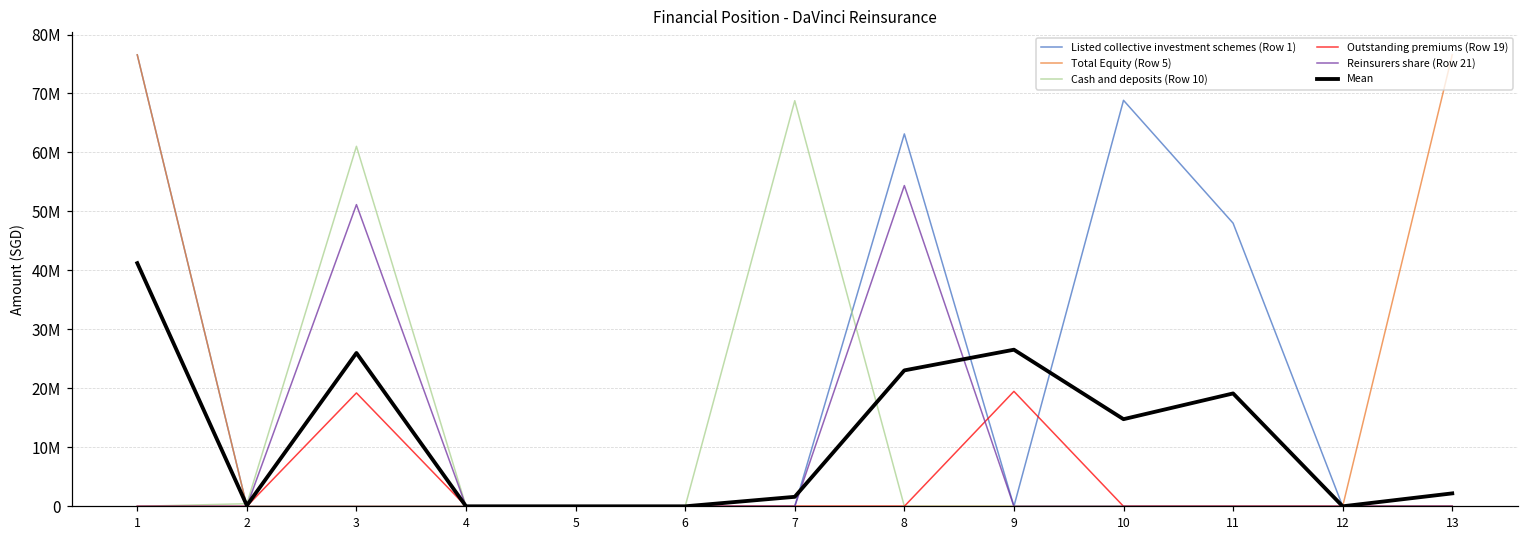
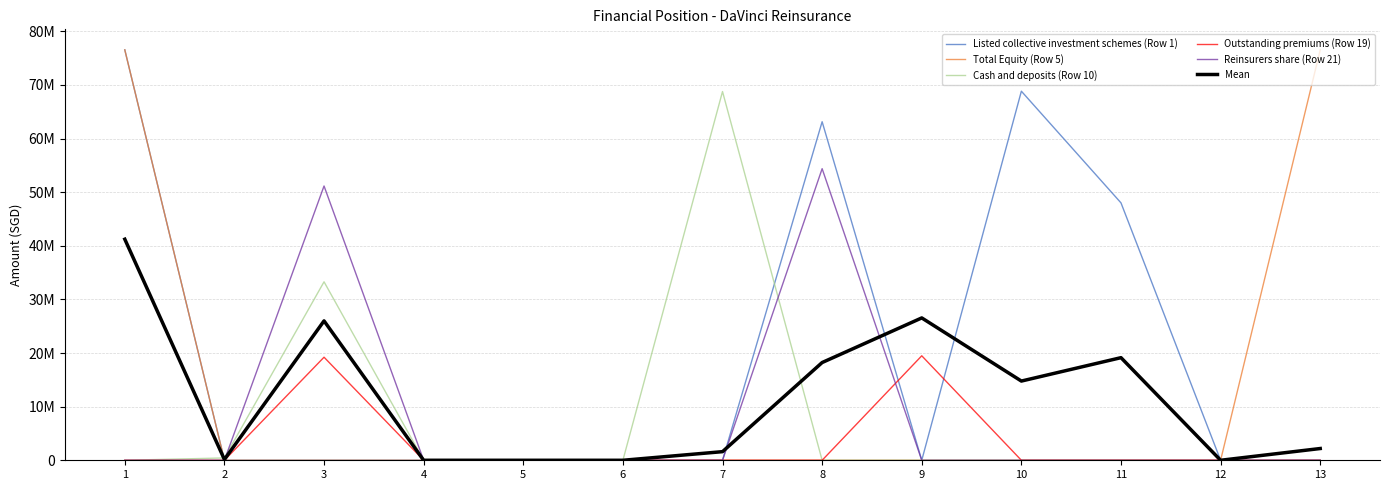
  {
    "Listed collective investment schemes (Row 1)": {
      "8": 63000000,
      "10": 69000000,
      "11": 48000000
    },
    "Cash and deposits (Row 10)": {
-     "3": 61000000,
+     "3": 33000000,
      "7": 69000000
    },
    "Outstanding premiums (Row 19)": {
      "3": 19000000,
      "9": 19000000
    },
    "Reinsurers share (Row 21)": {
      "3": 51000000,
      "8": 54000000
    },
    "Mean": {
      "1": 41000000,
      "3": 26000000,
      "7": 2000000,
-     "8": 23000000,
+     "8": 18000000,
      "9": 27000000,
      "10": 15000000,
      "11": 19000000,
      "13": 2000000
    }
  }
